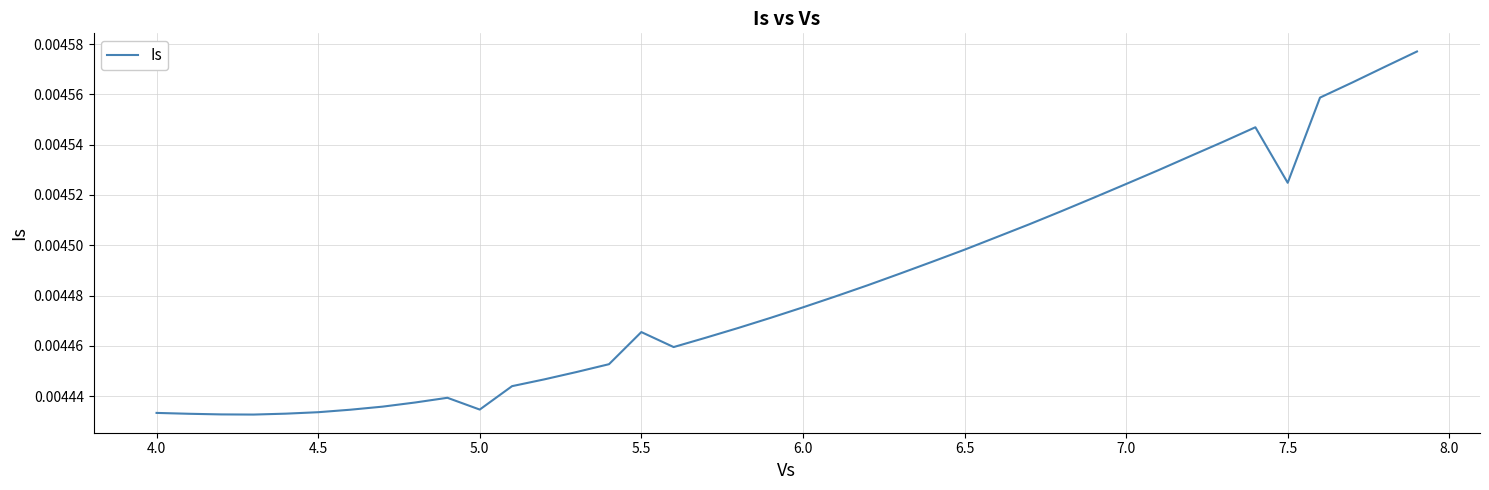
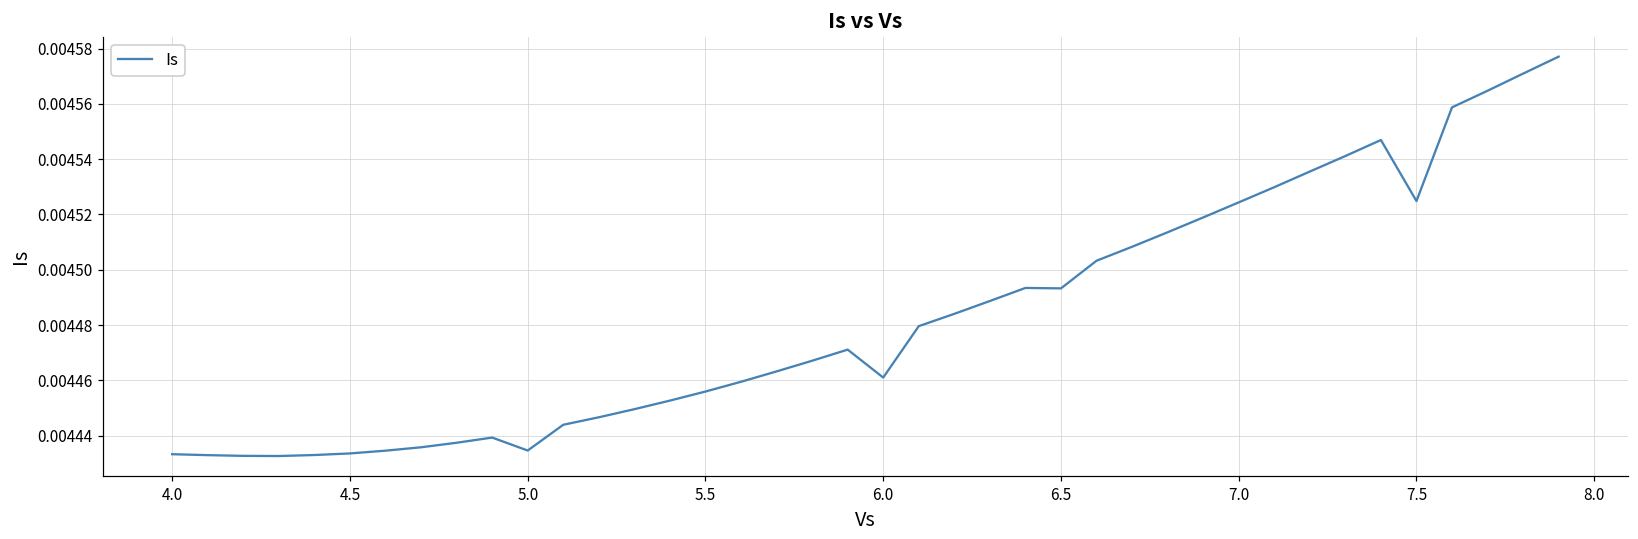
  {
    "4.0": 0.004433,
    "4.5": 0.004434,
    "5.0": 0.004435,
-   "5.5": 0.004465,
-   "6.0": 0.004475,
-   "6.5": 0.004498,
+   "5.5": 0.004456,
+   "6.0": 0.004461,
+   "6.5": 0.004493,
    "7.0": 0.004524,
    "7.5": 0.004525
  }
